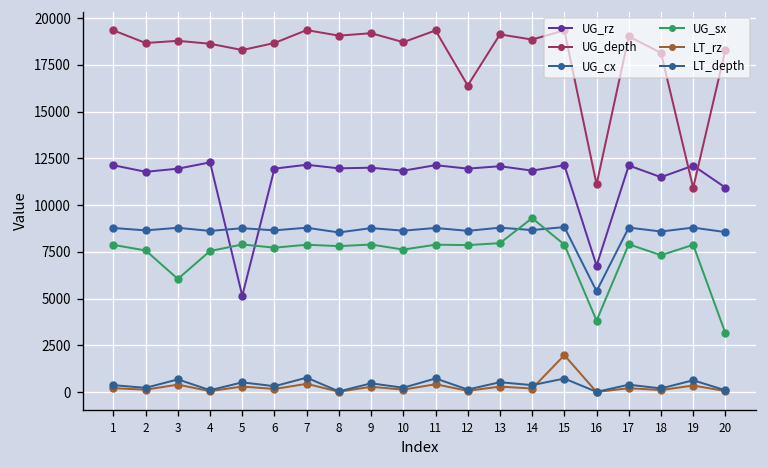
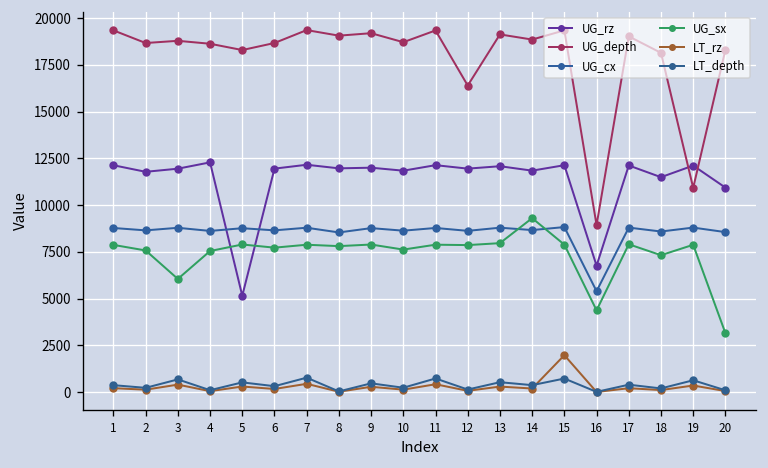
  {
    "UG_rz": {
      "1": 12100,
      "2": 11800,
      "3": 11900,
      "4": 12300,
      "5": 5200,
      "6": 12000,
      "7": 12200,
      "8": 12000,
      "9": 12000,
      "10": 11800,
      "11": 12100,
      "12": 12000,
      "13": 12100,
      "14": 11800,
      "15": 12100,
      "16": 6800,
      "17": 12100,
      "18": 11500,
      "19": 12100,
      "20": 10900
    },
    "UG_depth": {
      "1": 19300,
      "2": 18700,
      "3": 18800,
      "4": 18600,
      "5": 18300,
      "6": 18700,
      "7": 19400,
      "8": 19100,
      "9": 19200,
      "10": 18700,
      "11": 19300,
      "12": 16400,
      "13": 19100,
      "14": 18800,
-     "16": 11100,
+     "16": 8900,
      "19": 10900
    },
    "UG_sx": {
      "1": 7900,
      "2": 7600,
      "3": 6100,
      "4": 7500,
      "5": 7900,
      "6": 7700,
      "7": 7900,
      "8": 7800,
      "9": 7900,
      "10": 7600,
      "11": 7900,
      "12": 7900,
      "13": 8000,
      "14": 9300,
      "15": 7900,
-     "16": 3800,
+     "16": 4400,
      "17": 7900,
      "18": 7300,
      "19": 7900,
      "20": 3200
    },
    "LT_rz": {
      "3": 400,
      "5": 300,
      "7": 400,
      "9": 300,
      "11": 400,
      "13": 300,
      "14": 200,
      "15": 2000,
      "17": 200,
      "19": 400
    }
  }
